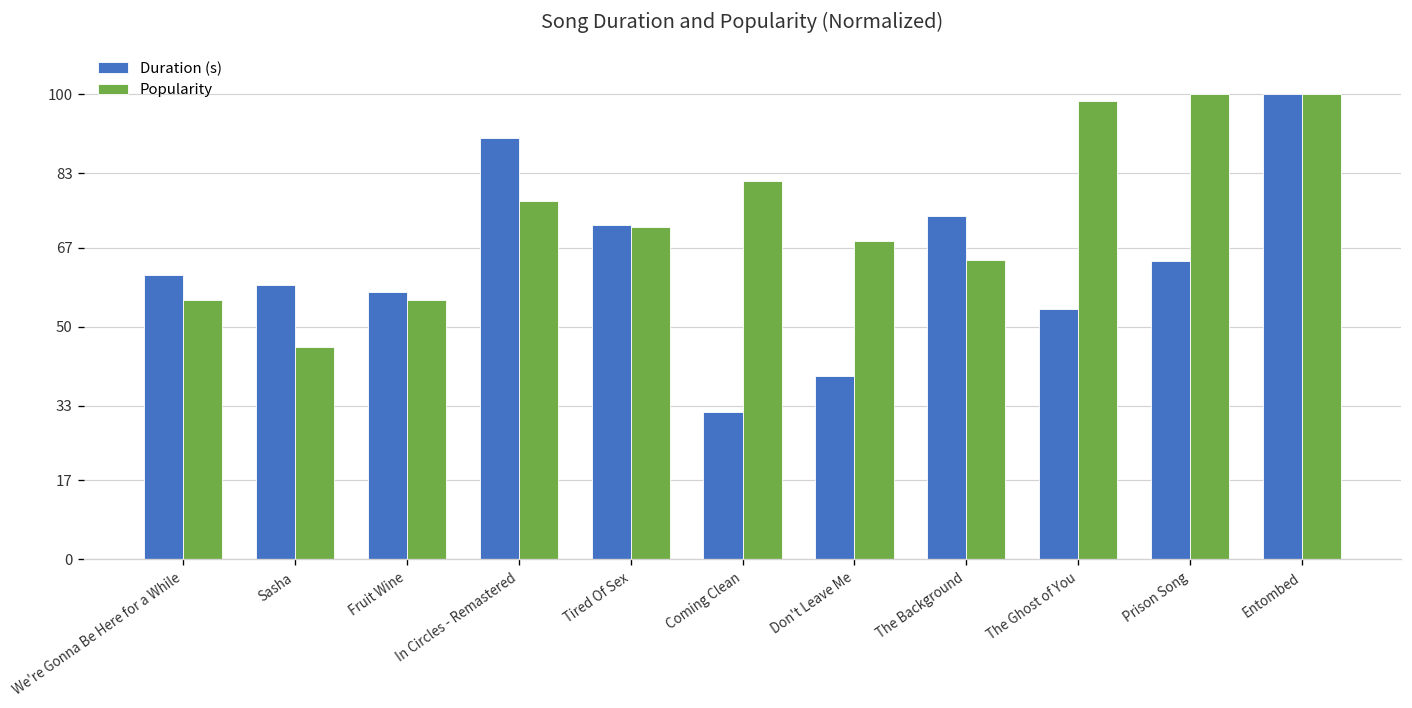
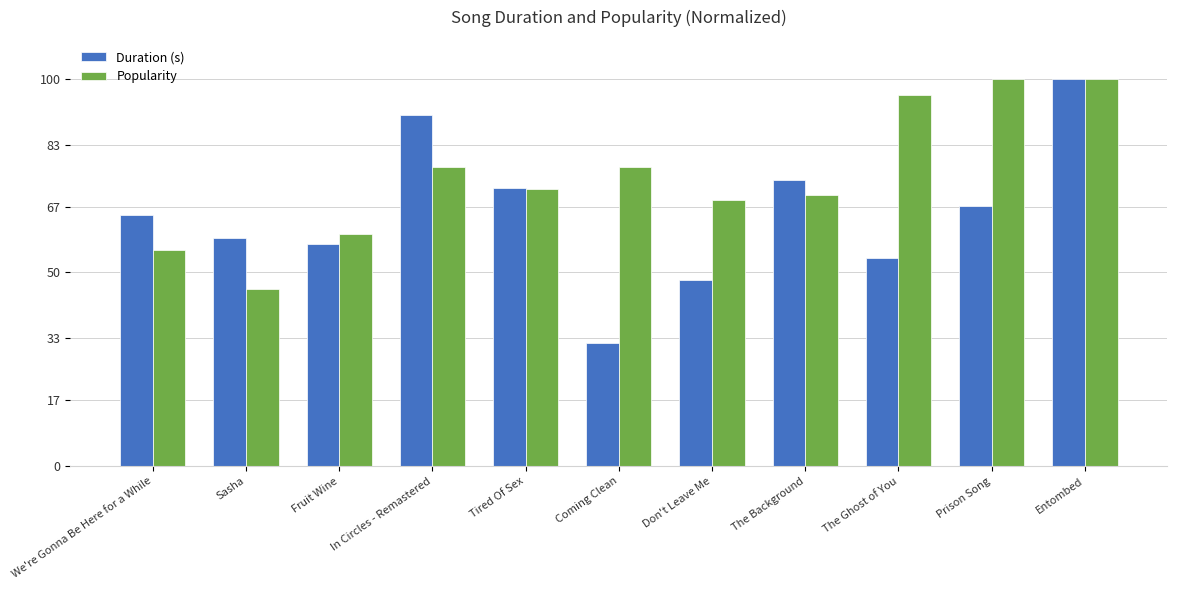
  {
    "Duration (s)": {
-     "We're Gonna Be Here for a While": 61,
+     "We're Gonna Be Here for a While": 65,
      "Sasha": 59,
      "Fruit Wine": 57,
      "In Circles - Remastered": 91,
      "Tired Of Sex": 72,
      "Coming Clean": 32,
-     "Don't Leave Me": 40,
+     "Don't Leave Me": 48,
      "The Background": 74,
      "The Ghost of You": 54,
-     "Prison Song": 64,
+     "Prison Song": 67,
      "Entombed": 100
    },
    "Popularity": {
      "We're Gonna Be Here for a While": 56,
      "Sasha": 46,
-     "Fruit Wine": 56,
+     "Fruit Wine": 60,
      "In Circles - Remastered": 77,
      "Tired Of Sex": 71,
-     "Coming Clean": 81,
+     "Coming Clean": 77,
      "Don't Leave Me": 69,
-     "The Background": 64,
-     "The Ghost of You": 99,
+     "The Background": 70,
+     "The Ghost of You": 96,
      "Prison Song": 100,
      "Entombed": 100
    }
  }
